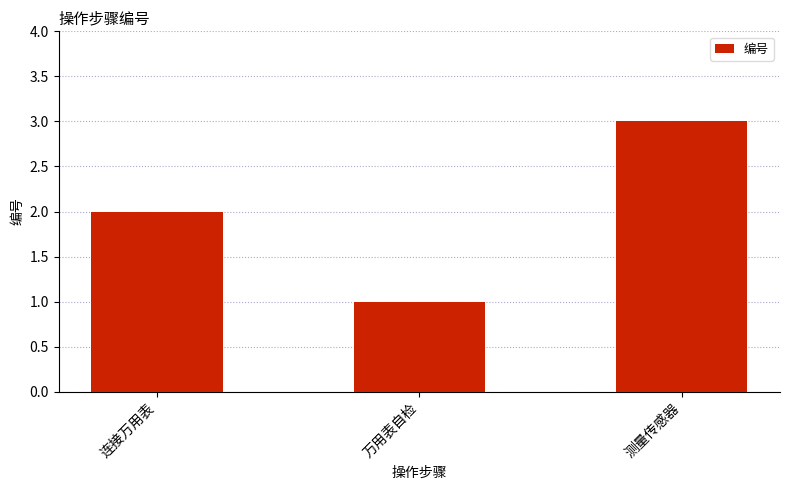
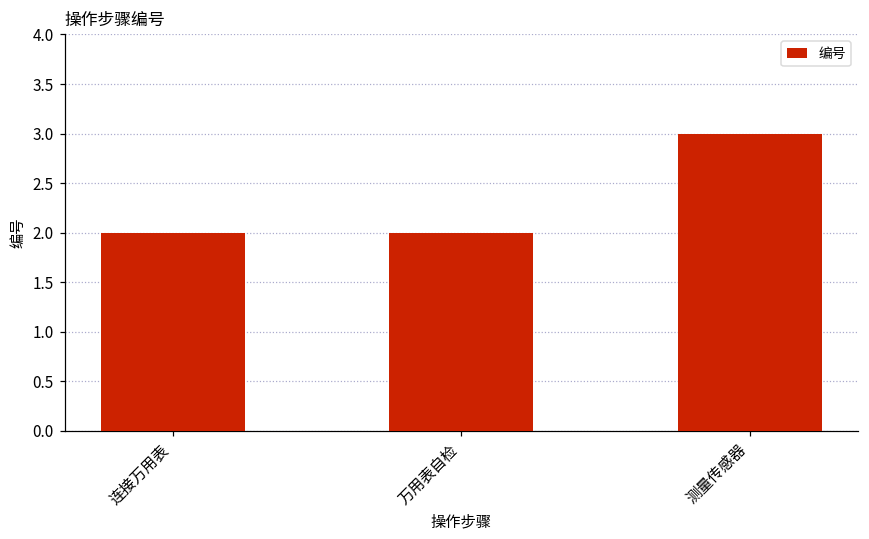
  {
    "连接万用表": 2,
-   "万用表自检": 1,
+   "万用表自检": 2,
    "测量传感器": 3
  }
